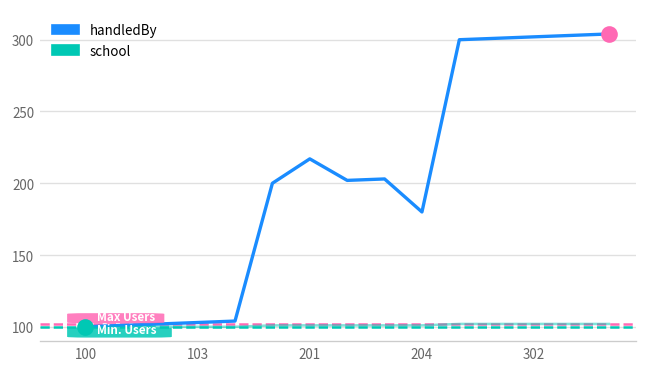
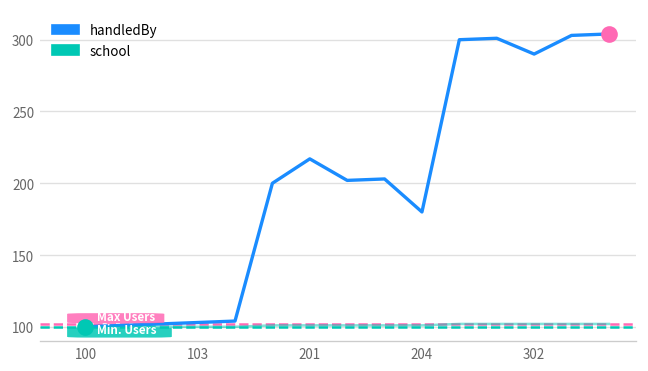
  {
    "handledBy": {
      "103": 103,
      "201": 217,
      "204": 180,
-     "302": 302
+     "302": 290
    }
  }
